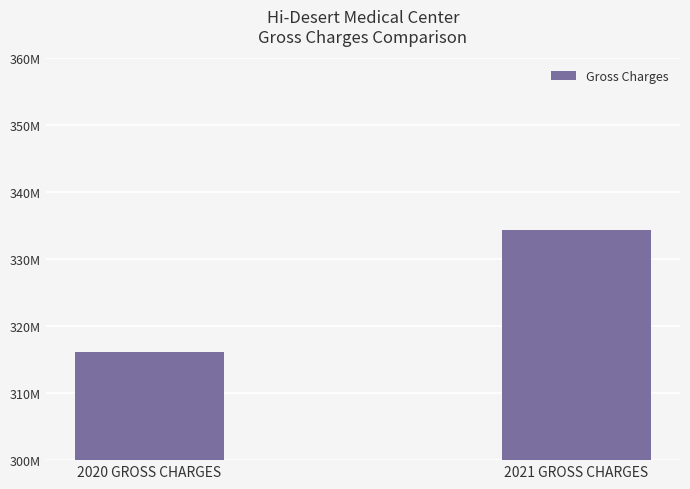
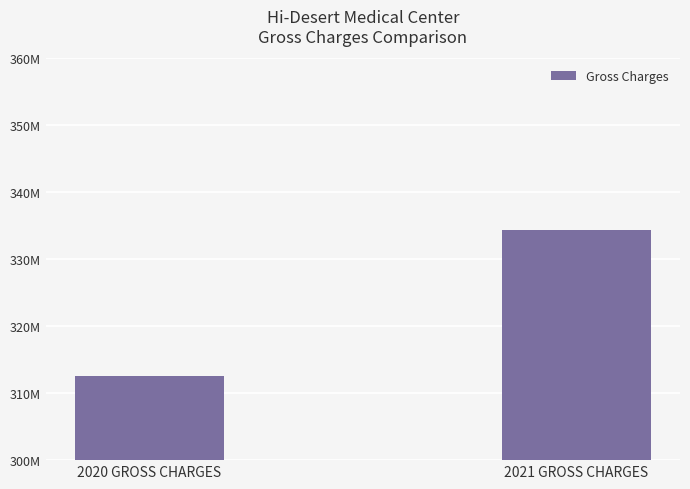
  {
-   "2020 GROSS CHARGES": 316000000,
+   "2020 GROSS CHARGES": 313000000,
    "2021 GROSS CHARGES": 334000000
  }
